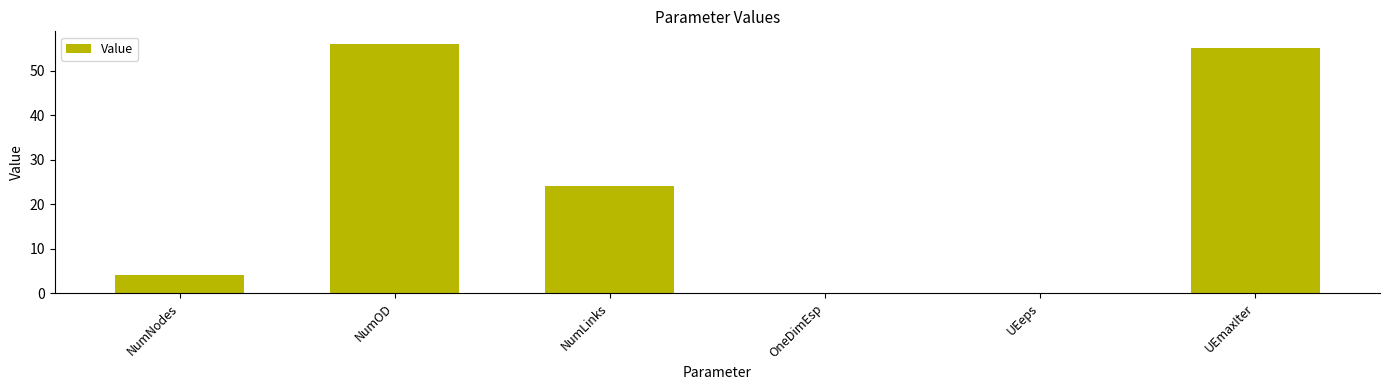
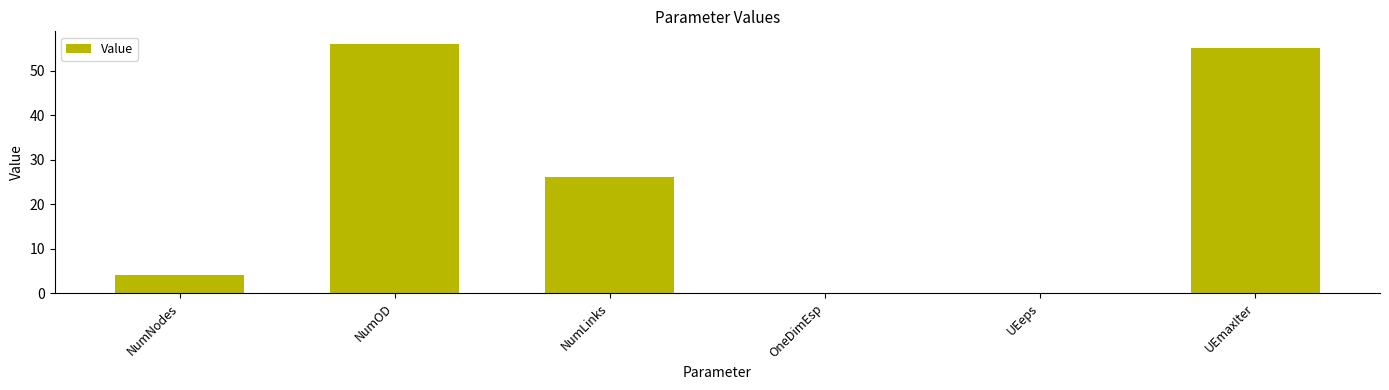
  {
    "NumNodes": 4,
    "NumOD": 56,
-   "NumLinks": 24,
+   "NumLinks": 26,
    "UEmaxIter": 55
  }
